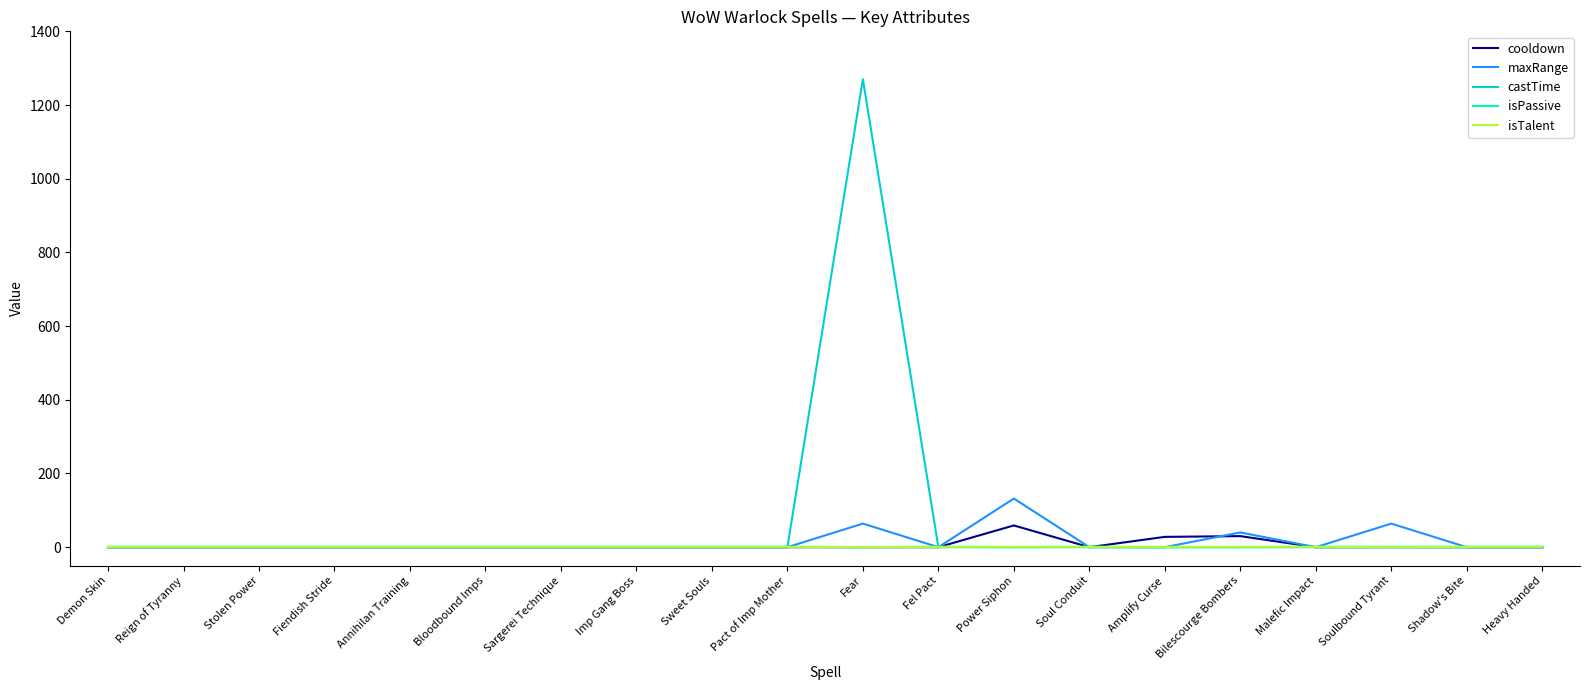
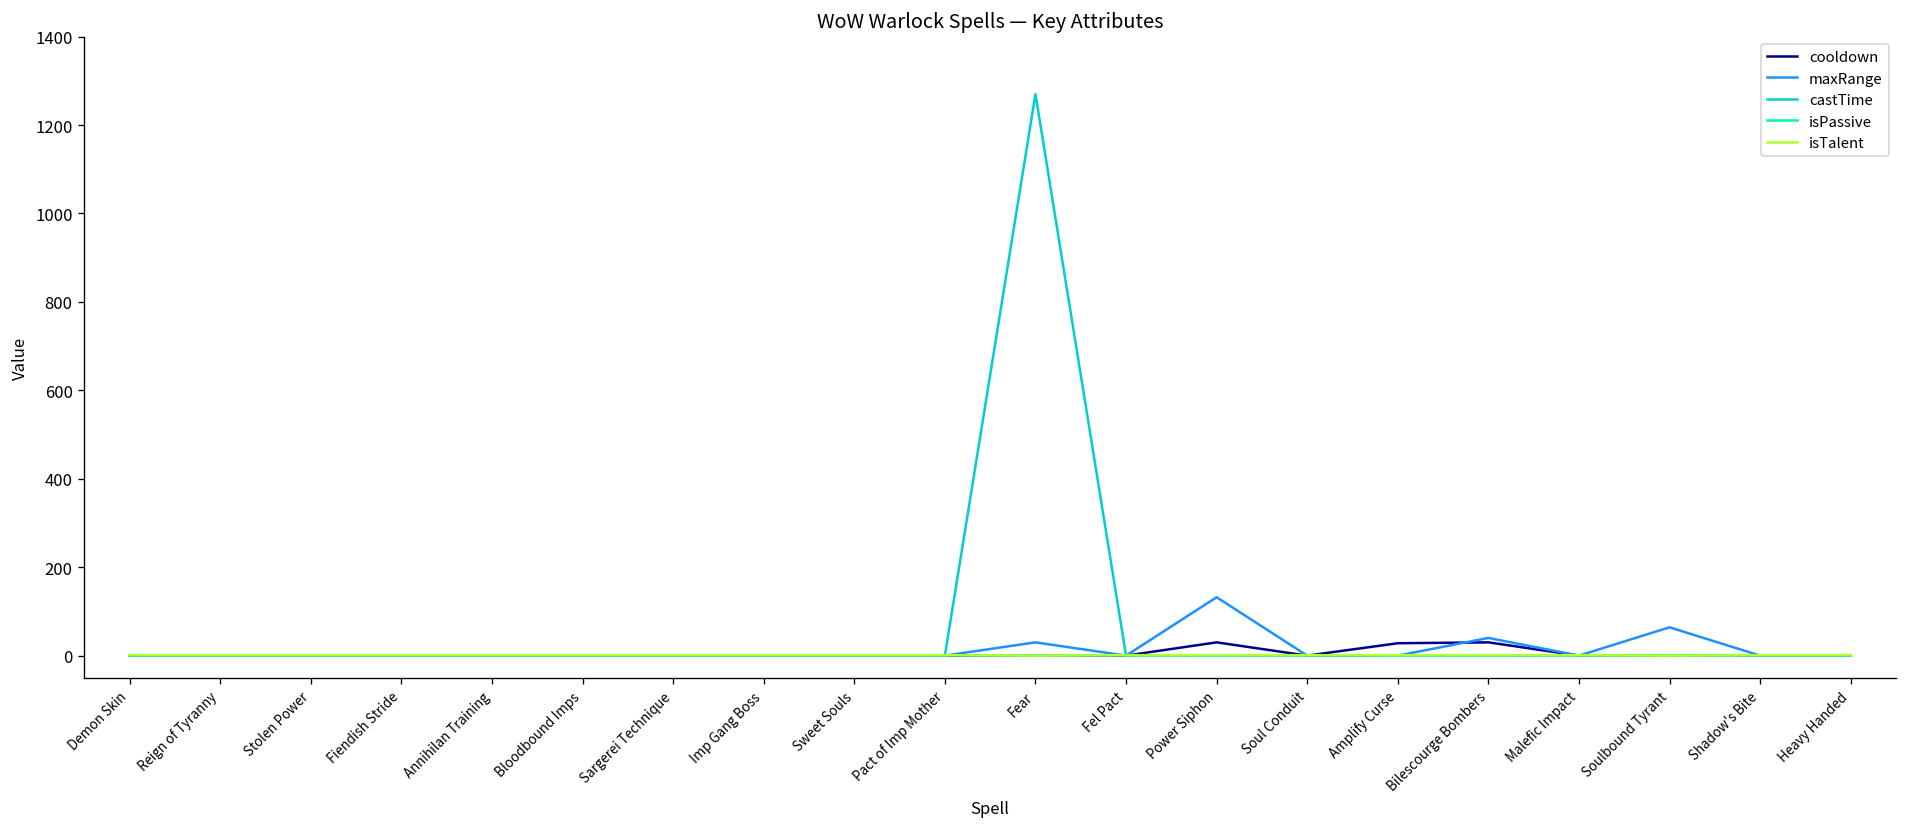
  {
    "cooldown": {
-     "Power Siphon": 60,
+     "Power Siphon": 30,
      "Amplify Curse": 30,
      "Bilescourge Bombers": 30
    },
    "maxRange": {
-     "Fear": 60,
+     "Fear": 30,
      "Power Siphon": 130,
      "Bilescourge Bombers": 40,
      "Soulbound Tyrant": 60
    },
    "castTime": {
      "Fear": 1270
    }
  }
